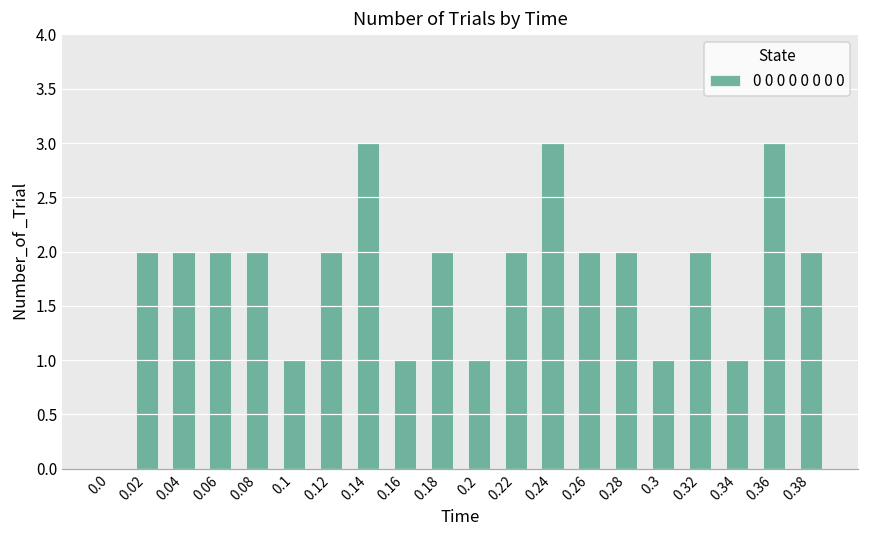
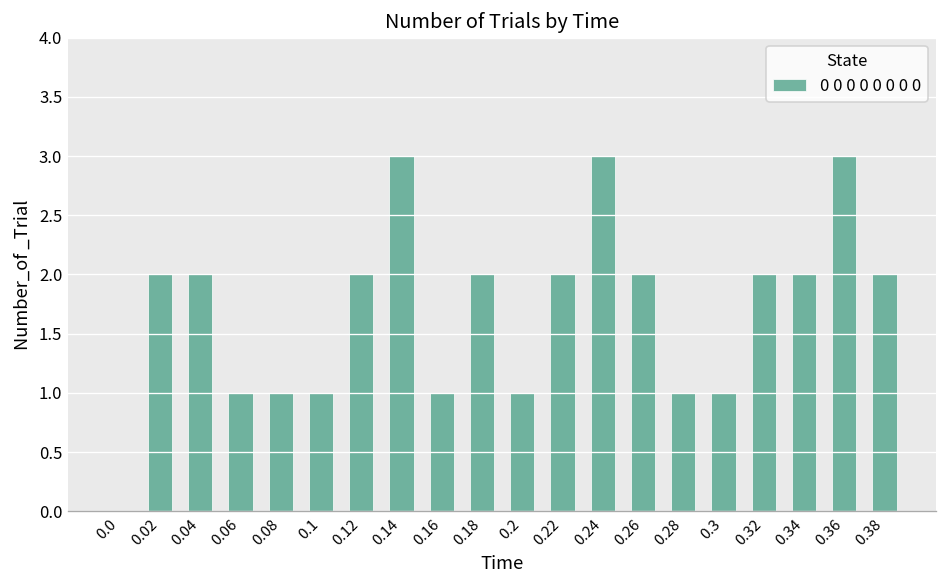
  {
    "0.0": 0,
    "0.02": 2,
    "0.04": 2,
-   "0.06": 2,
-   "0.08": 2,
+   "0.06": 1,
+   "0.08": 1,
    "0.1": 1,
    "0.12": 2,
    "0.14": 3,
    "0.16": 1,
    "0.18": 2,
    "0.2": 1,
    "0.22": 2,
    "0.24": 3,
    "0.26": 2,
-   "0.28": 2,
+   "0.28": 1,
    "0.3": 1,
    "0.32": 2,
-   "0.34": 1,
+   "0.34": 2,
    "0.36": 3,
    "0.38": 2
  }
